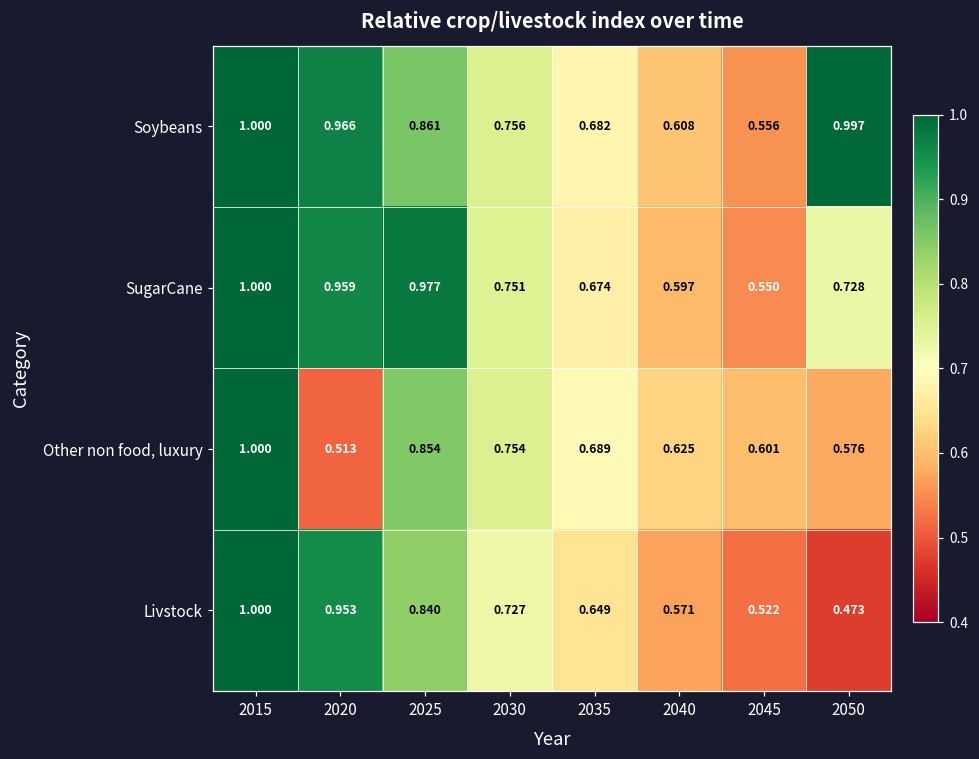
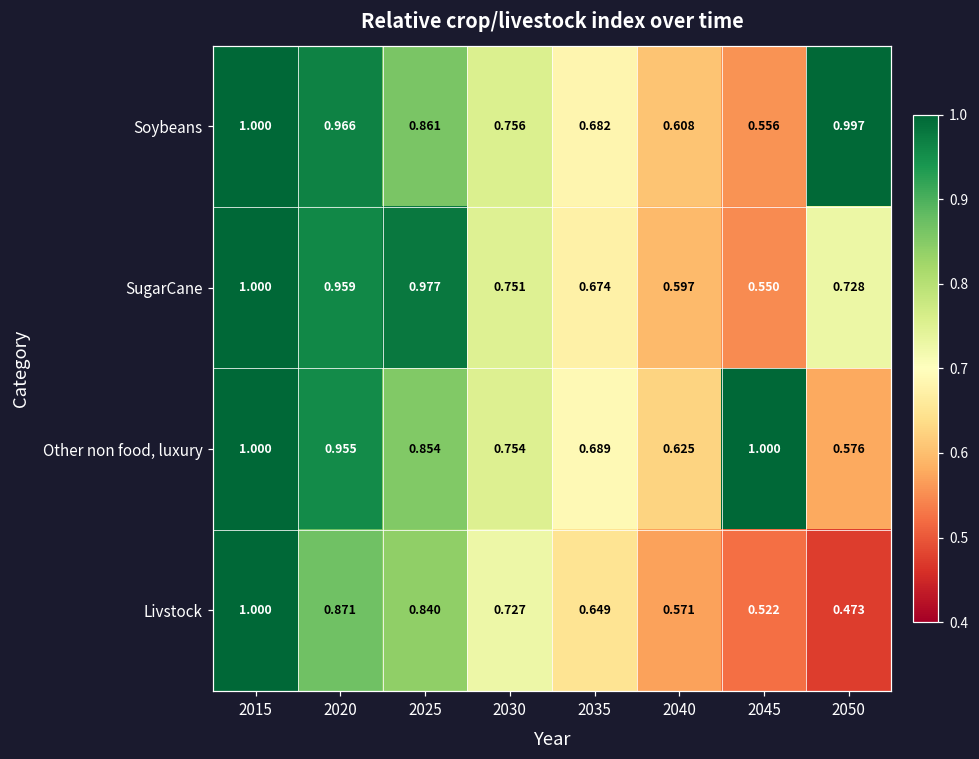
  {
    "Soybeans": {
      "2015": 1.000,
      "2020": 0.966,
      "2025": 0.861,
      "2030": 0.756,
      "2035": 0.682,
      "2040": 0.608,
      "2045": 0.556,
      "2050": 0.997
    },
    "SugarCane": {
      "2015": 1.000,
      "2020": 0.959,
      "2025": 0.977,
      "2030": 0.751,
      "2035": 0.674,
      "2040": 0.597,
      "2045": 0.550,
      "2050": 0.728
    },
    "Other non food, luxury": {
      "2015": 1.000,
-     "2020": 0.513,
+     "2020": 0.955,
      "2025": 0.854,
      "2030": 0.754,
      "2035": 0.689,
      "2040": 0.625,
-     "2045": 0.601,
+     "2045": 1.000,
      "2050": 0.576
    },
    "Livstock": {
      "2015": 1.000,
-     "2020": 0.953,
+     "2020": 0.871,
      "2025": 0.840,
      "2030": 0.727,
      "2035": 0.649,
      "2040": 0.571,
      "2045": 0.522,
      "2050": 0.473
    }
  }
